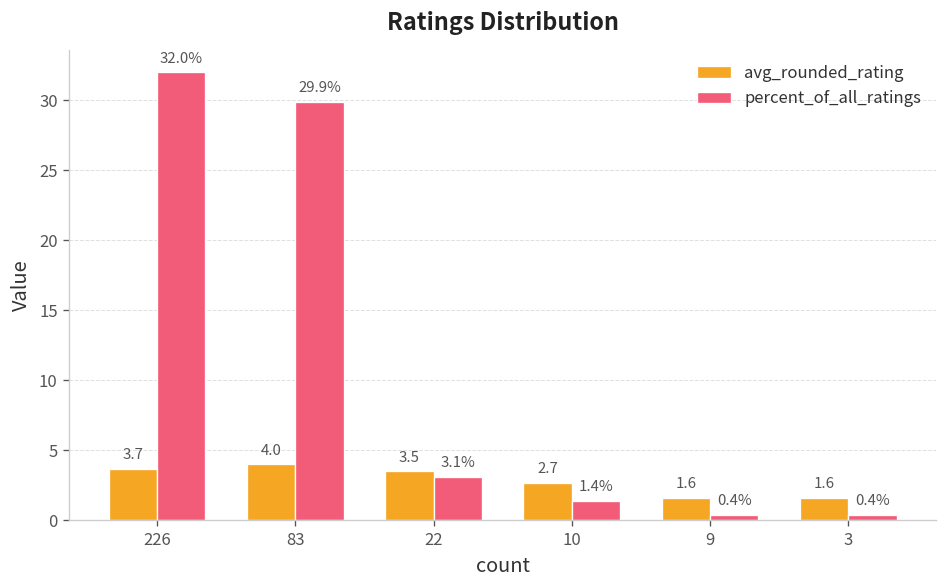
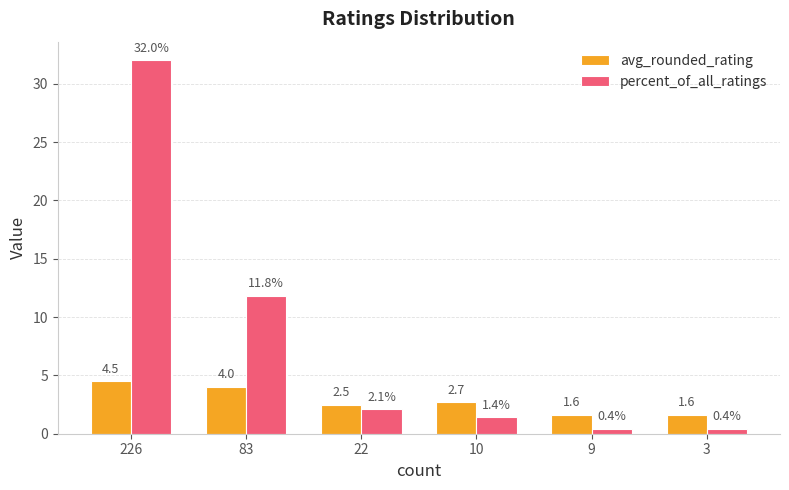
  {
    "avg_rounded_rating": {
-     "226": "3.7",
+     "226": "4.5",
      "83": "4.0",
-     "22": "3.5",
+     "22": "2.5",
      "10": "2.7",
      "9": "1.6",
      "3": "1.6"
    },
    "percent_of_all_ratings": {
      "226": "32.0%",
-     "83": "29.9%",
-     "22": "3.1%",
+     "83": "11.8%",
+     "22": "2.1%",
      "10": "1.4%",
      "9": "0.4%",
      "3": "0.4%"
    }
  }
